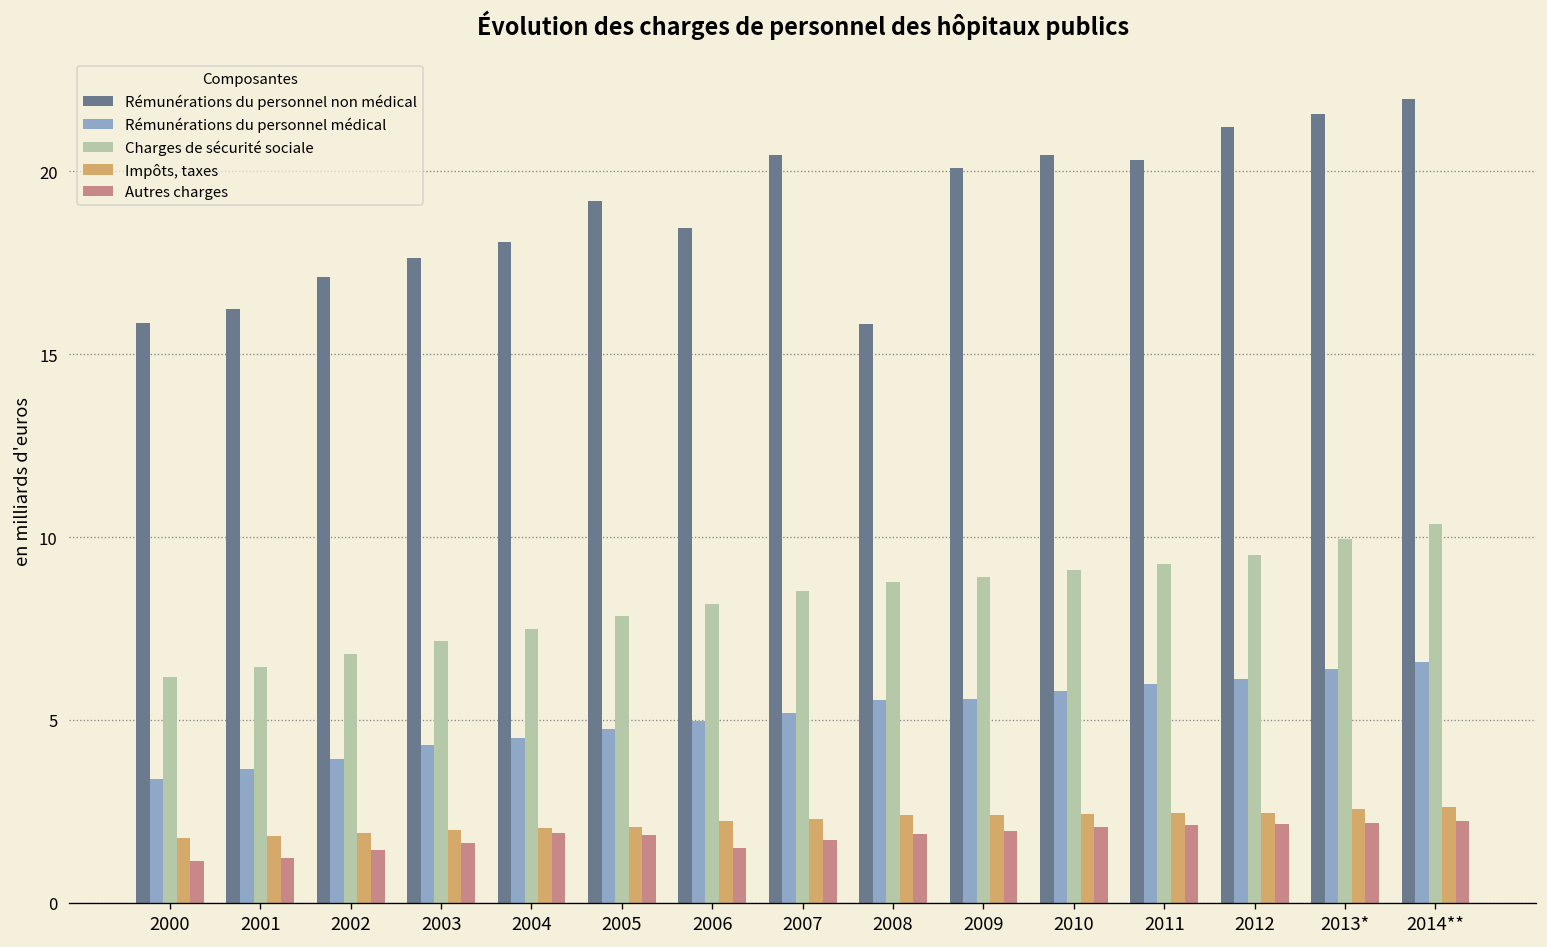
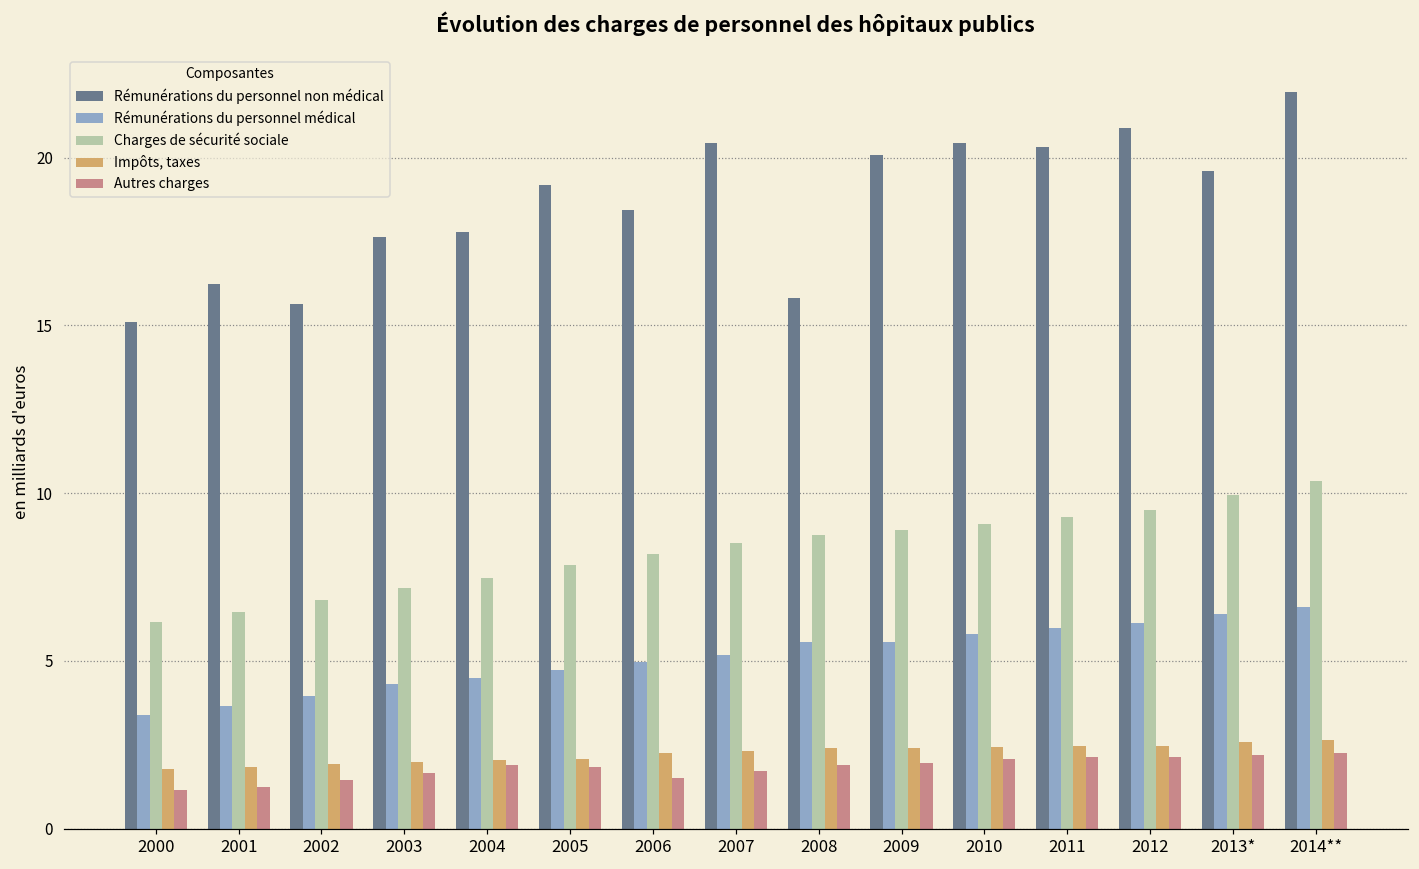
  {
    "Rémunérations du personnel non médical": {
-     "2000": 15.8,
+     "2000": 15.1,
      "2001": 16.2,
-     "2002": 17.1,
+     "2002": 15.6,
      "2003": 17.6,
-     "2004": 18.1,
+     "2004": 17.8,
      "2005": 19.2,
      "2006": 18.4,
      "2007": 20.4,
      "2008": 15.8,
      "2009": 20.1,
      "2010": 20.4,
      "2011": 20.3,
-     "2012": 21.2,
-     "2013*": 21.5,
+     "2012": 20.9,
+     "2013*": 19.6,
      "2014**": 22.0
    }
  }
